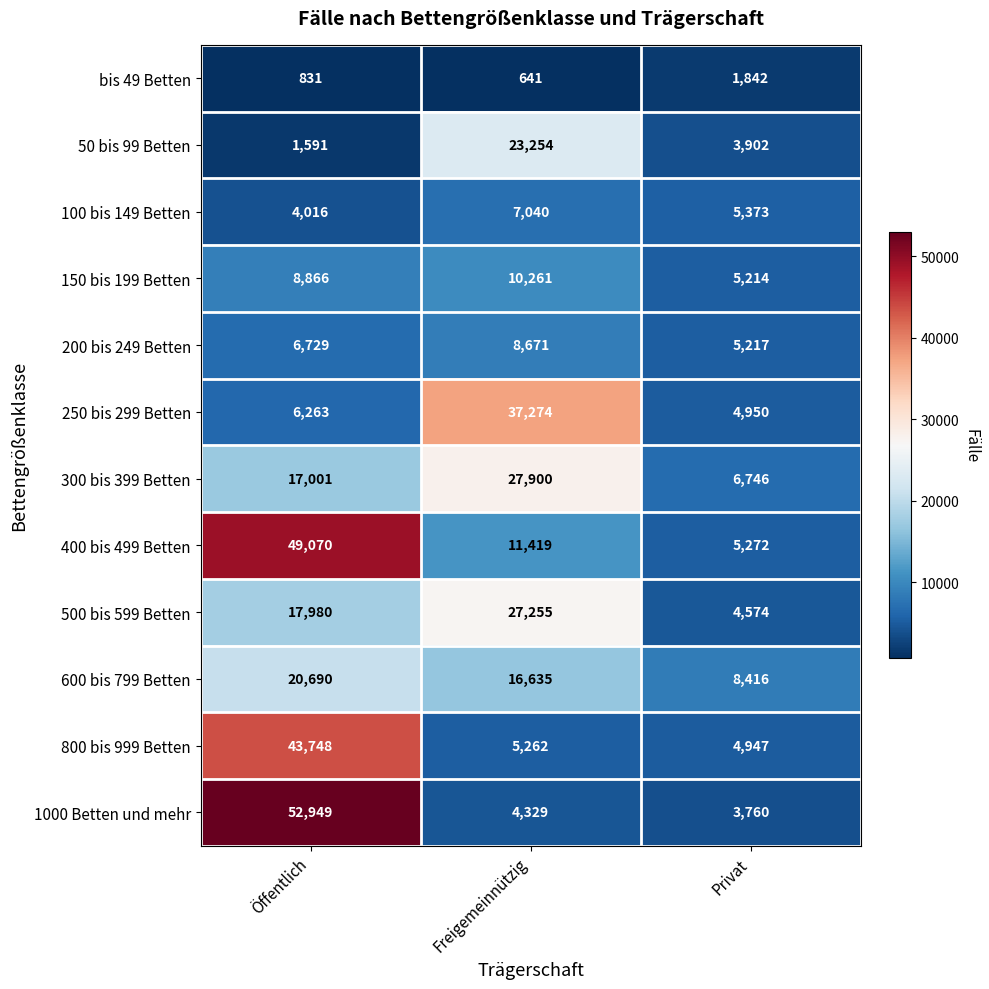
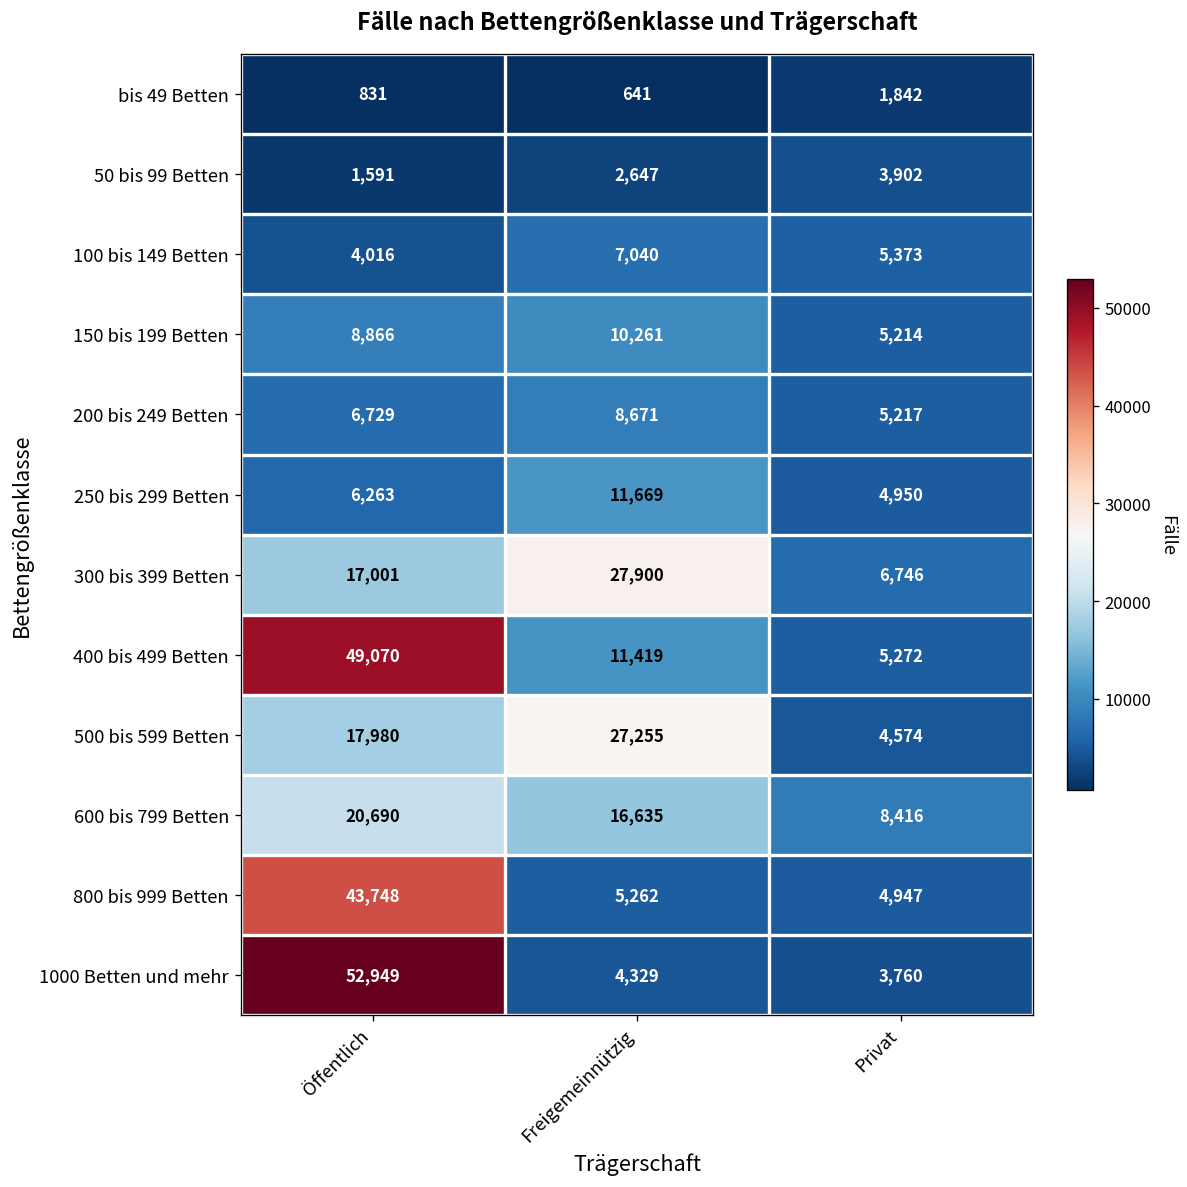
  {
    "bis 49 Betten": {
      "Öffentlich": "831",
      "Freigemeinnützig": "641",
      "Privat": "1,842"
    },
    "50 bis 99 Betten": {
      "Öffentlich": "1,591",
-     "Freigemeinnützig": "23,254",
+     "Freigemeinnützig": "2,647",
      "Privat": "3,902"
    },
    "100 bis 149 Betten": {
      "Öffentlich": "4,016",
      "Freigemeinnützig": "7,040",
      "Privat": "5,373"
    },
    "150 bis 199 Betten": {
      "Öffentlich": "8,866",
      "Freigemeinnützig": "10,261",
      "Privat": "5,214"
    },
    "200 bis 249 Betten": {
      "Öffentlich": "6,729",
      "Freigemeinnützig": "8,671",
      "Privat": "5,217"
    },
    "250 bis 299 Betten": {
      "Öffentlich": "6,263",
-     "Freigemeinnützig": "37,274",
+     "Freigemeinnützig": "11,669",
      "Privat": "4,950"
    },
    "300 bis 399 Betten": {
      "Öffentlich": "17,001",
      "Freigemeinnützig": "27,900",
      "Privat": "6,746"
    },
    "400 bis 499 Betten": {
      "Öffentlich": "49,070",
      "Freigemeinnützig": "11,419",
      "Privat": "5,272"
    },
    "500 bis 599 Betten": {
      "Öffentlich": "17,980",
      "Freigemeinnützig": "27,255",
      "Privat": "4,574"
    },
    "600 bis 799 Betten": {
      "Öffentlich": "20,690",
      "Freigemeinnützig": "16,635",
      "Privat": "8,416"
    },
    "800 bis 999 Betten": {
      "Öffentlich": "43,748",
      "Freigemeinnützig": "5,262",
      "Privat": "4,947"
    },
    "1000 Betten und mehr": {
      "Öffentlich": "52,949",
      "Freigemeinnützig": "4,329",
      "Privat": "3,760"
    }
  }
